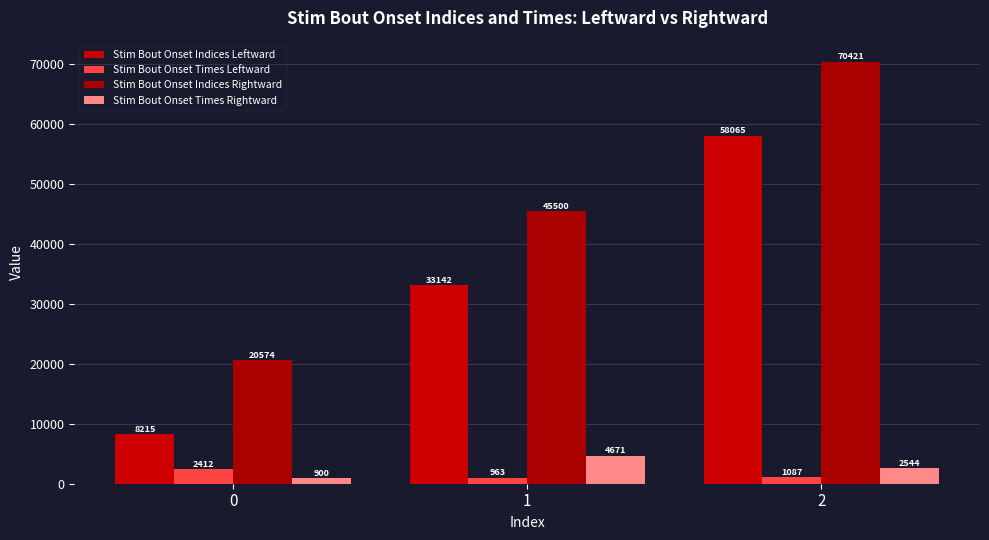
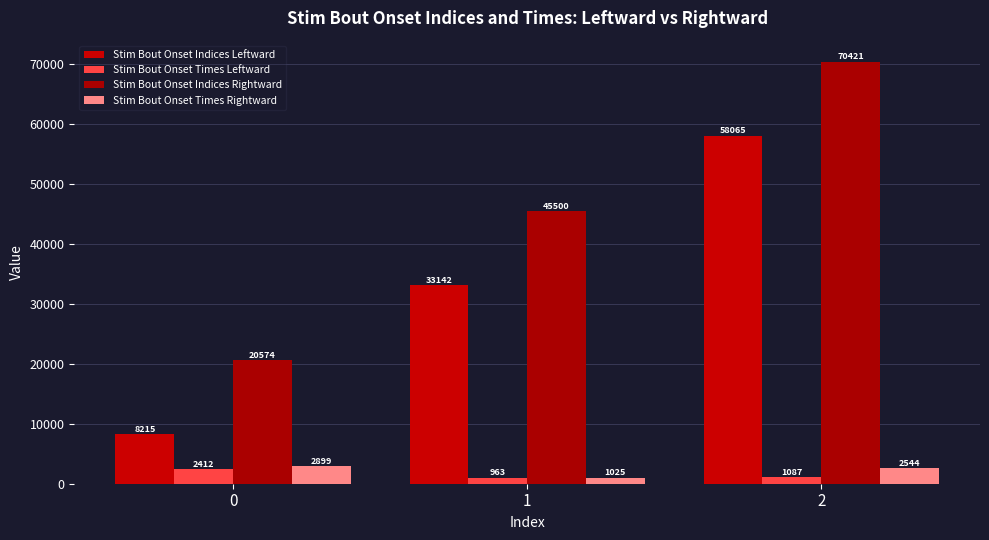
  {
    "Stim Bout Onset Times Leftward": {
      "0": 2412,
      "1": 963,
      "2": 1087
    },
    "Stim Bout Onset Times Rightward": {
-     "0": 900,
-     "1": 4671,
+     "0": 2899,
+     "1": 1025,
      "2": 2544
    }
  }
